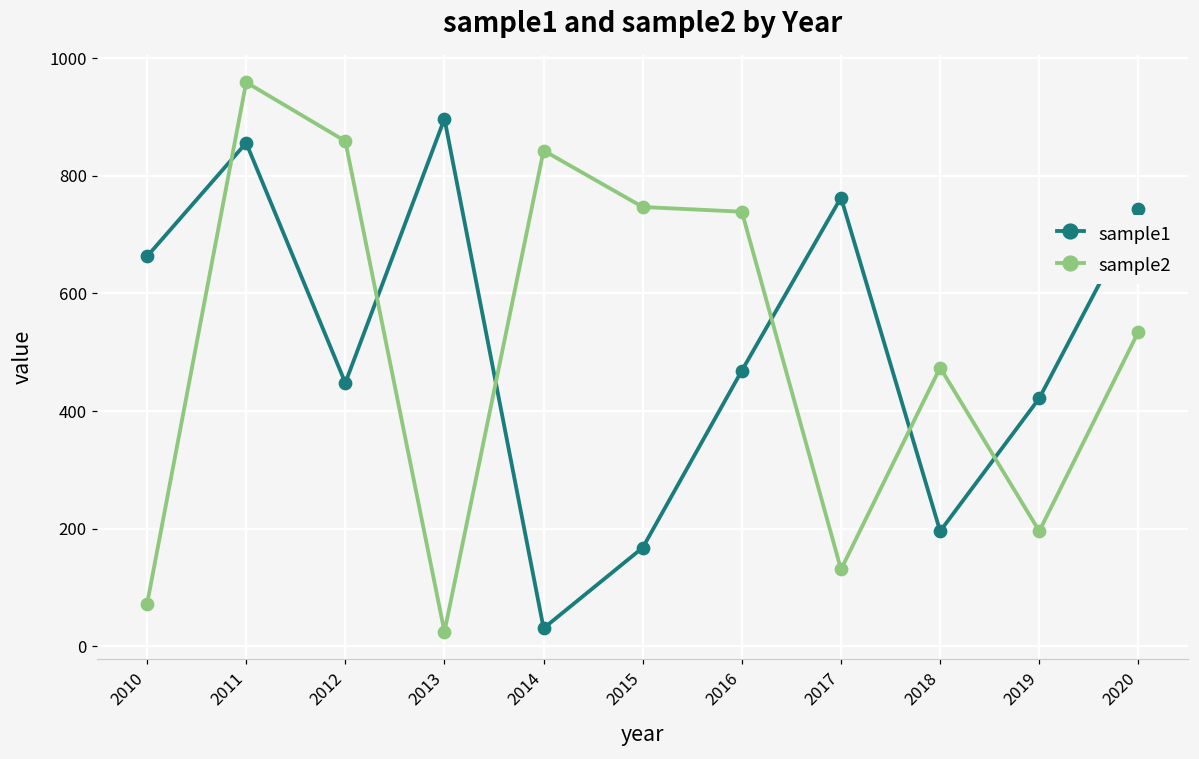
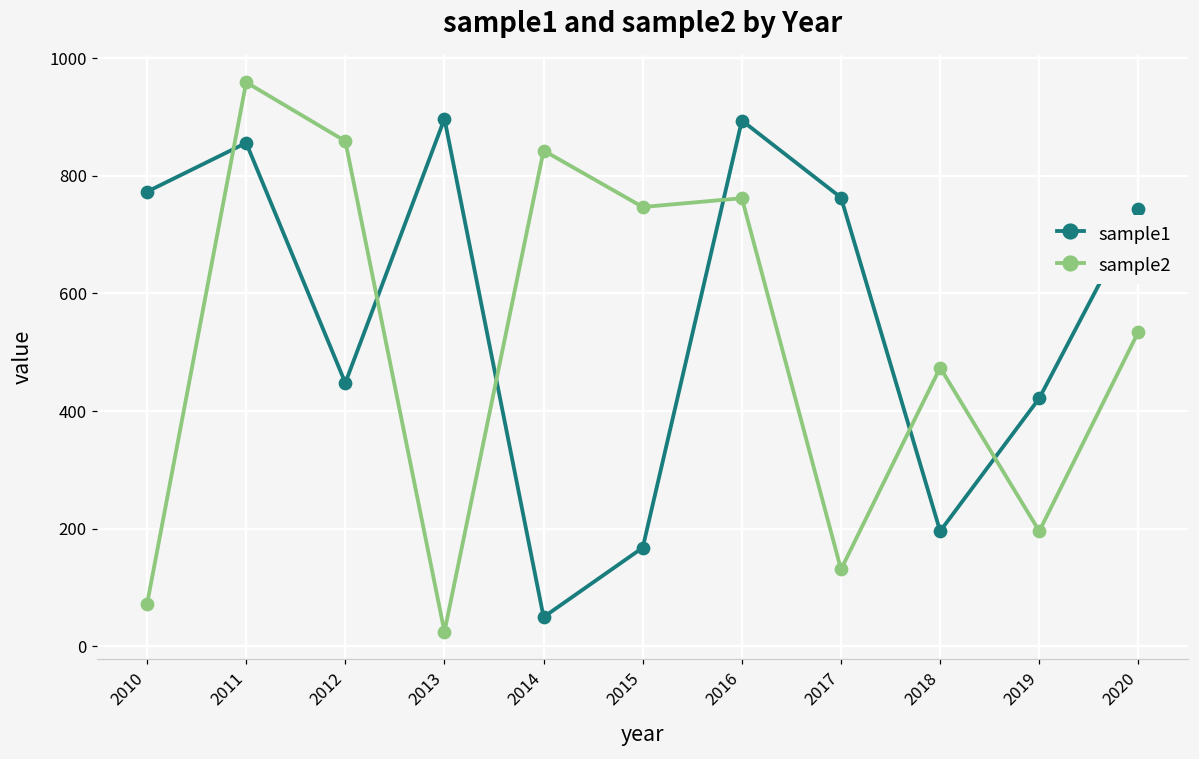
  {
    "sample1": {
-     "2010": 660,
+     "2010": 770,
      "2011": 860,
      "2012": 450,
      "2013": 900,
-     "2014": 30,
+     "2014": 50,
      "2015": 170,
-     "2016": 470,
+     "2016": 890,
      "2017": 760,
      "2018": 200,
      "2019": 420,
      "2020": 740
    },
    "sample2": {
      "2010": 70,
      "2011": 960,
      "2012": 860,
      "2013": 30,
      "2014": 840,
      "2015": 750,
-     "2016": 740,
+     "2016": 760,
      "2017": 130,
      "2018": 470,
      "2019": 200,
      "2020": 540
    }
  }
